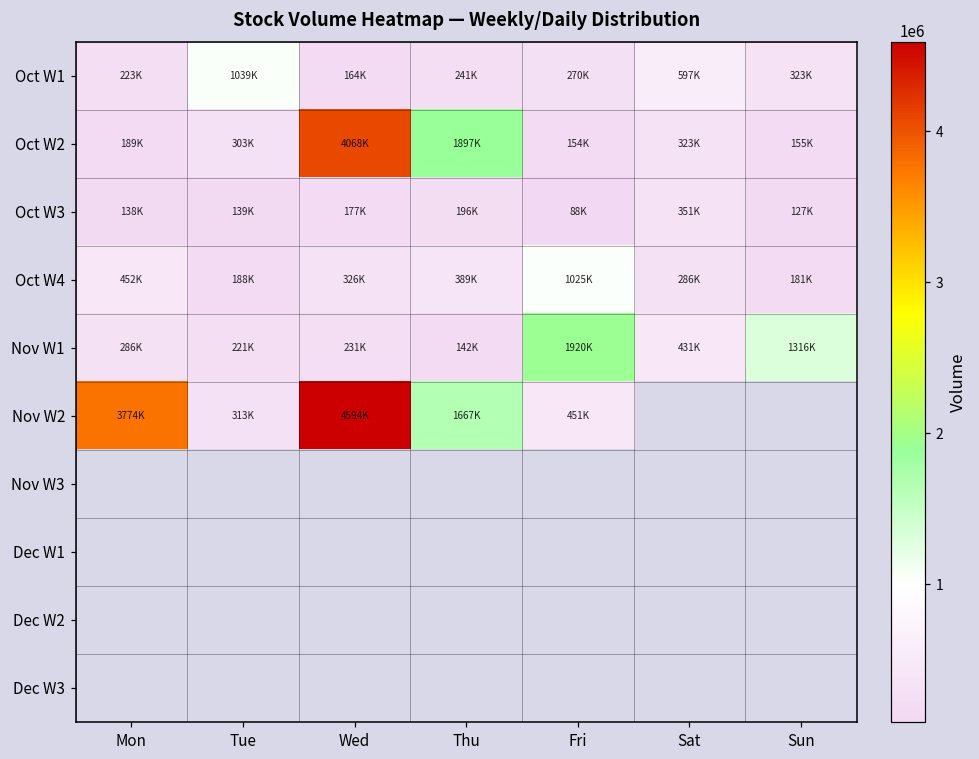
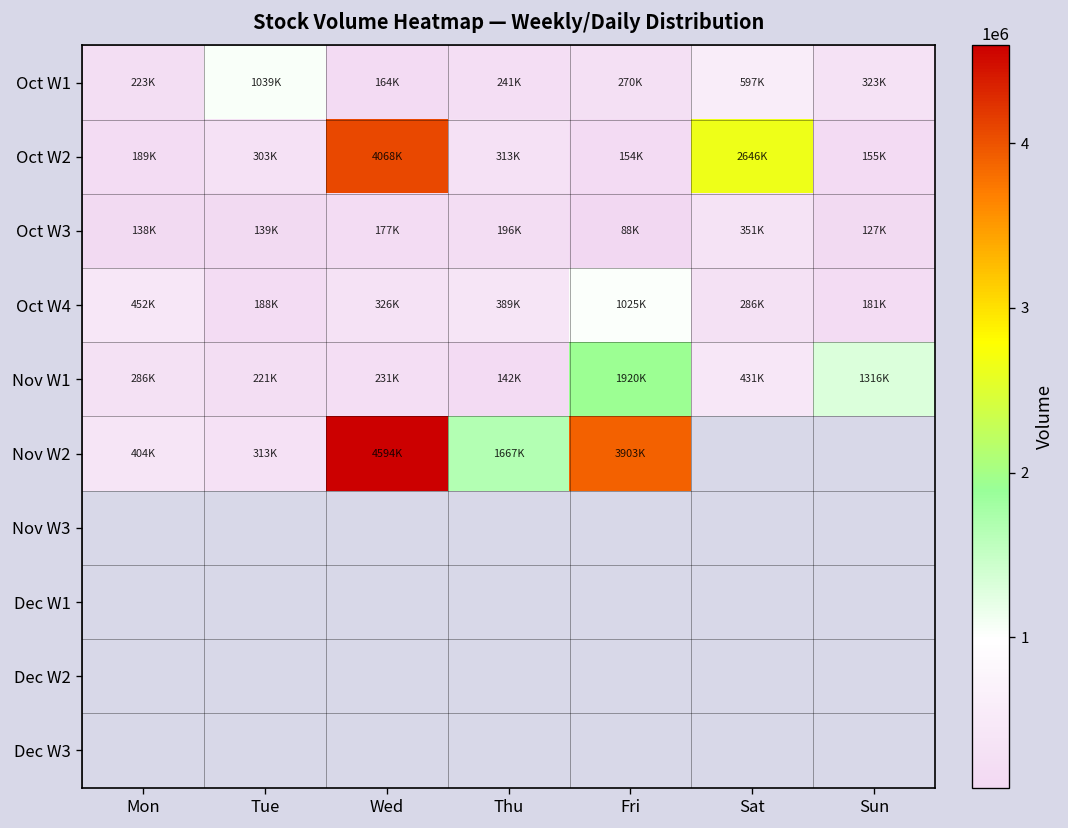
  {
    "Oct W1": {
      "Mon": "223K",
      "Tue": "1039K",
      "Wed": "164K",
      "Thu": "241K",
      "Fri": "270K",
      "Sat": "597K",
      "Sun": "323K"
    },
    "Oct W2": {
      "Mon": "189K",
      "Tue": "303K",
      "Wed": "4068K",
-     "Thu": "1897K",
+     "Thu": "313K",
      "Fri": "154K",
-     "Sat": "323K",
+     "Sat": "2646K",
      "Sun": "155K"
    },
    "Oct W3": {
      "Mon": "138K",
      "Tue": "139K",
      "Wed": "177K",
      "Thu": "196K",
      "Fri": "88K",
      "Sat": "351K",
      "Sun": "127K"
    },
    "Oct W4": {
      "Mon": "452K",
      "Tue": "188K",
      "Wed": "326K",
      "Thu": "389K",
      "Fri": "1025K",
      "Sat": "286K",
      "Sun": "181K"
    },
    "Nov W1": {
      "Mon": "286K",
      "Tue": "221K",
      "Wed": "231K",
      "Thu": "142K",
      "Fri": "1920K",
      "Sat": "431K",
      "Sun": "1316K"
    },
    "Nov W2": {
-     "Mon": "3774K",
+     "Mon": "404K",
      "Tue": "313K",
      "Wed": "4594K",
      "Thu": "1667K",
-     "Fri": "451K"
+     "Fri": "3903K"
    }
  }
